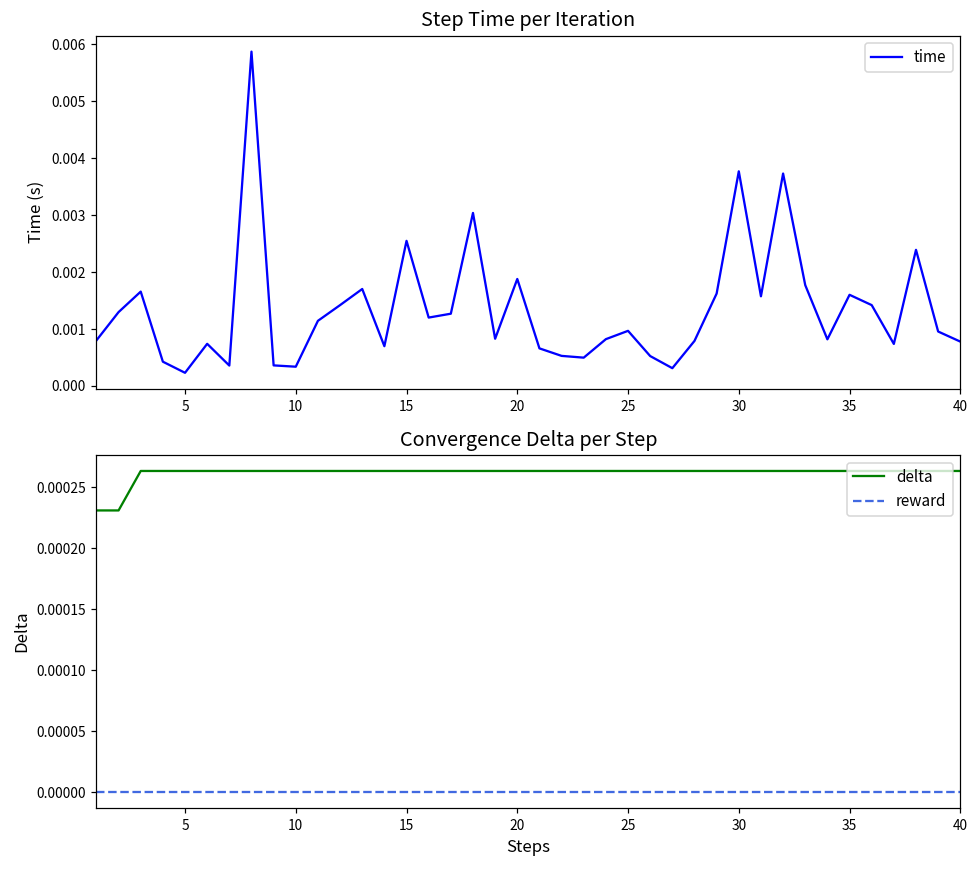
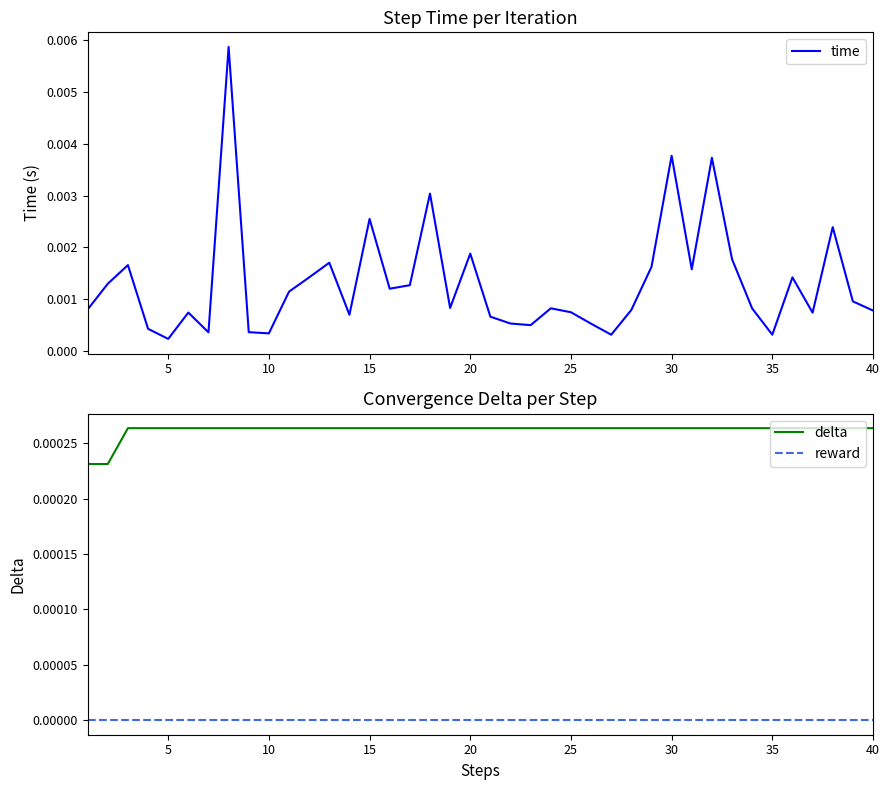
  {
    "Step Time per Iteration": {
      "5": 0.0002,
      "10": 0.0003,
      "15": 0.0026,
      "20": 0.0019,
-     "25": 0.0010,
+     "25": 0.0007,
      "30": 0.0038,
-     "35": 0.0016,
+     "35": 0.0003,
      "40": 0.0008
    },
    "Convergence Delta per Step": {
      "delta": {
        "5": 0.000264,
        "10": 0.000264,
        "15": 0.000264,
        "20": 0.000264,
        "25": 0.000264,
        "30": 0.000264,
        "40": 0.000264
      },
      "reward": {
        "5": 0.000000,
        "10": 0.000000,
        "15": 0.000000,
        "20": 0.000000,
        "25": 0.000000,
        "30": 0.000000,
        "35": 0.000000,
        "40": 0.000000
      }
    }
  }
